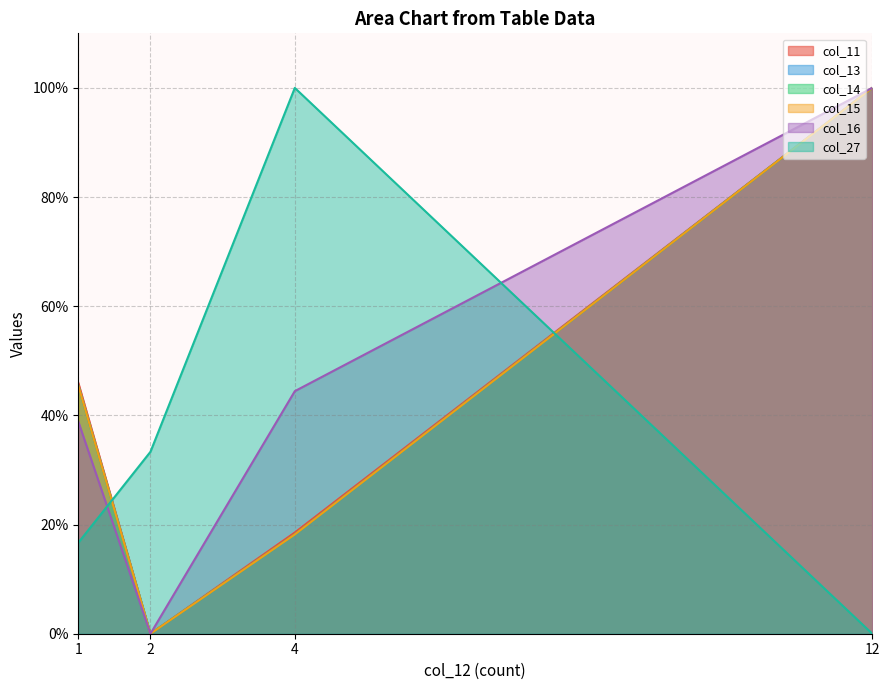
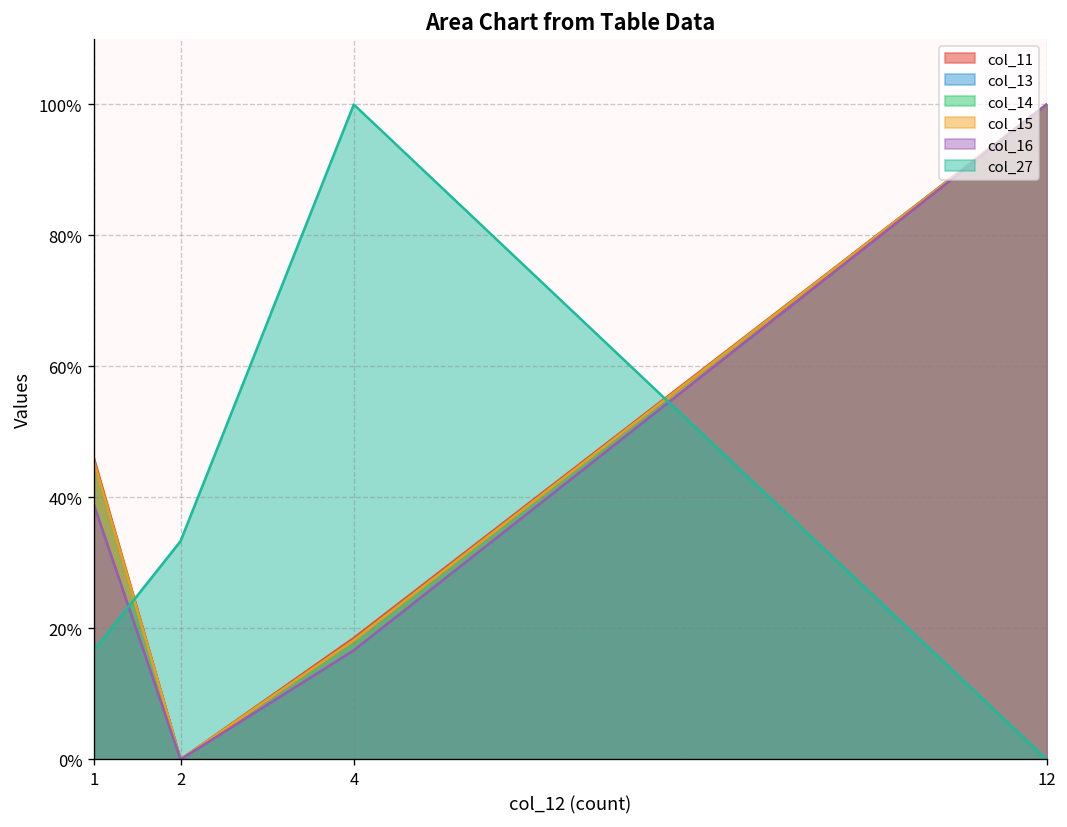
  {
    "col_11": {
      "1": "46%"
    },
    "col_15": {
      "1": "45%"
    },
    "col_16": {
      "1": "39%",
-     "4": "44%"
+     "4": "17%"
    },
    "col_27": {
      "1": "17%",
      "2": "33%",
      "4": "100%",
      "12": "0%"
    }
  }
